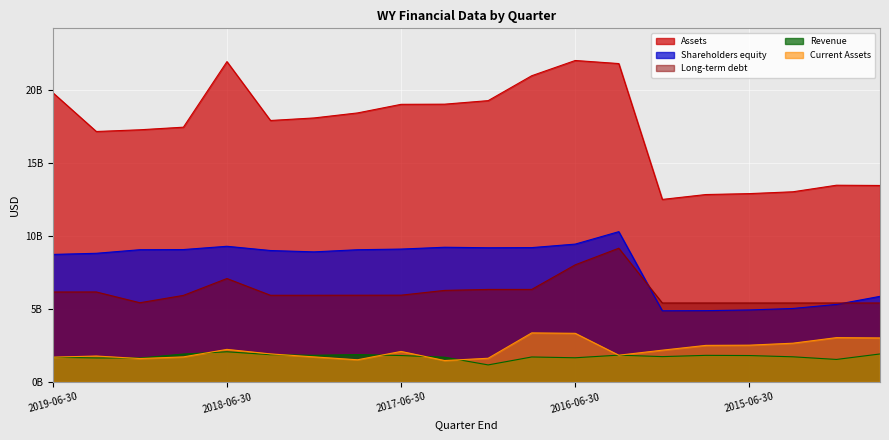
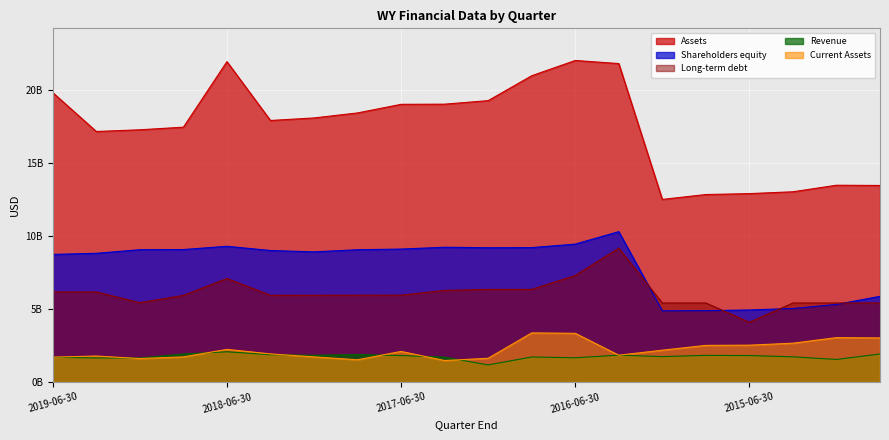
  {
    "Assets": {
      "2019-06-30": 19800000000,
      "2018-06-30": 21900000000,
      "2017-06-30": 19000000000,
      "2016-06-30": 22000000000,
      "2015-06-30": 12900000000
    },
    "Shareholders equity": {
      "2019-06-30": 8700000000,
      "2018-06-30": 9300000000,
      "2017-06-30": 9100000000,
      "2016-06-30": 9400000000,
      "2015-06-30": 4900000000
    },
    "Long-term debt": {
      "2019-06-30": 6200000000,
      "2018-06-30": 7100000000,
      "2017-06-30": 5900000000,
-     "2016-06-30": 8000000000,
-     "2015-06-30": 5400000000
+     "2016-06-30": 7300000000,
+     "2015-06-30": 4100000000
    },
    "Revenue": {
      "2017-06-30": 1800000000,
      "2016-06-30": 1700000000,
      "2015-06-30": 1800000000
    },
    "Current Assets": {
      "2017-06-30": 2100000000,
      "2016-06-30": 3300000000,
      "2015-06-30": 2500000000
    }
  }
